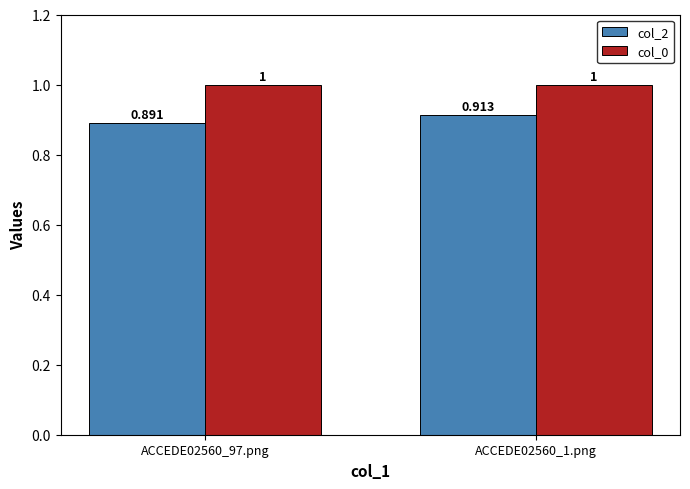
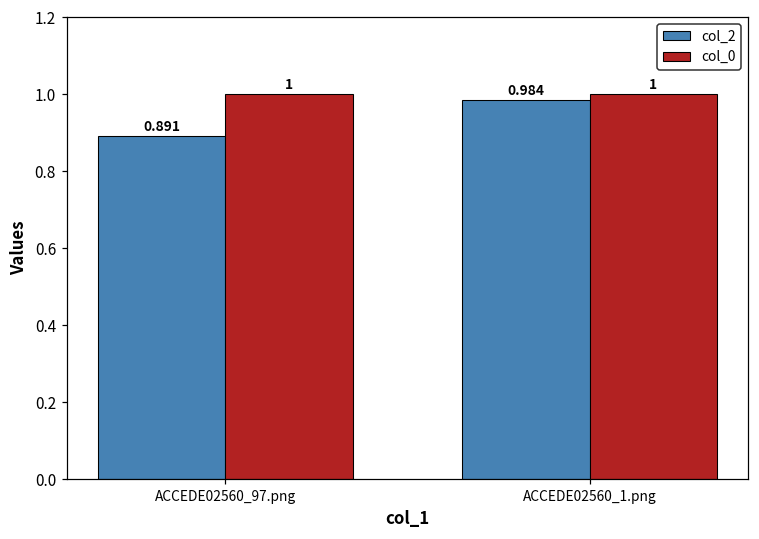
  {
    "col_2": {
      "ACCEDE02560_97.png": 0.891,
-     "ACCEDE02560_1.png": 0.913
+     "ACCEDE02560_1.png": 0.984
    },
    "col_0": {
      "ACCEDE02560_97.png": 1,
      "ACCEDE02560_1.png": 1
    }
  }
